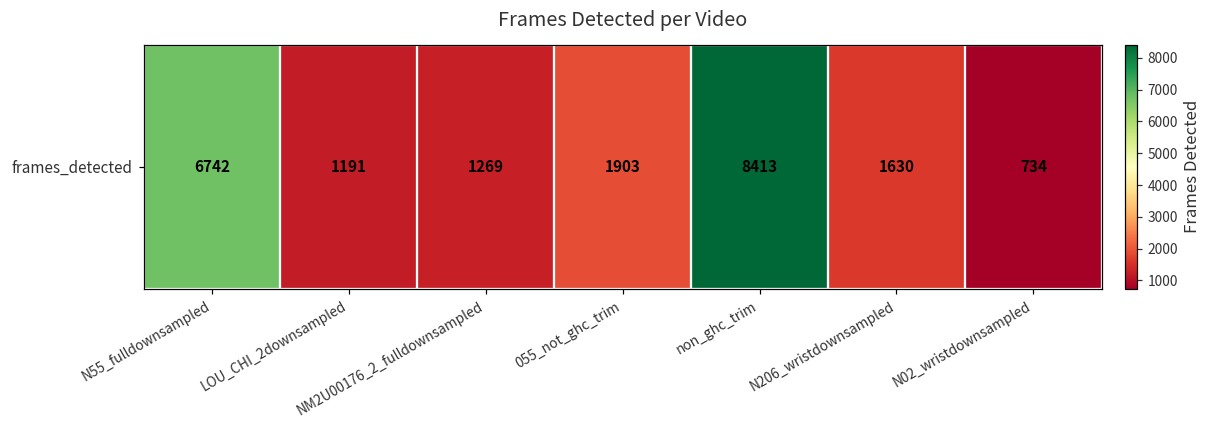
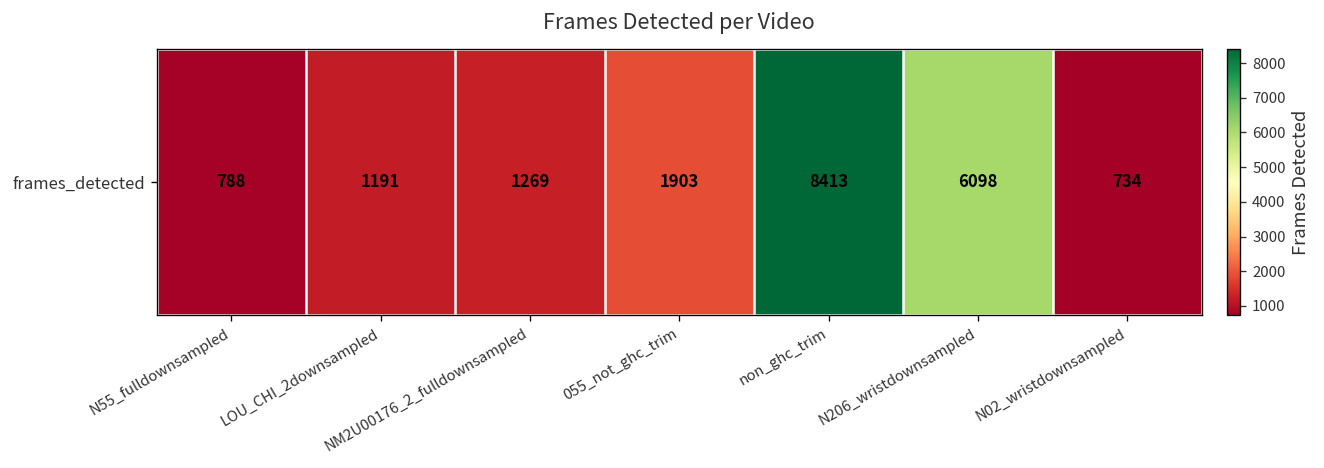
  {
    "frames_detected": {
-     "N55_fulldownsampled": 6742,
+     "N55_fulldownsampled": 788,
      "LOU_CHI_2downsampled": 1191,
      "NM2U00176_2_fulldownsampled": 1269,
      "055_not_ghc_trim": 1903,
      "non_ghc_trim": 8413,
-     "N206_wristdownsampled": 1630,
+     "N206_wristdownsampled": 6098,
      "N02_wristdownsampled": 734
    }
  }
